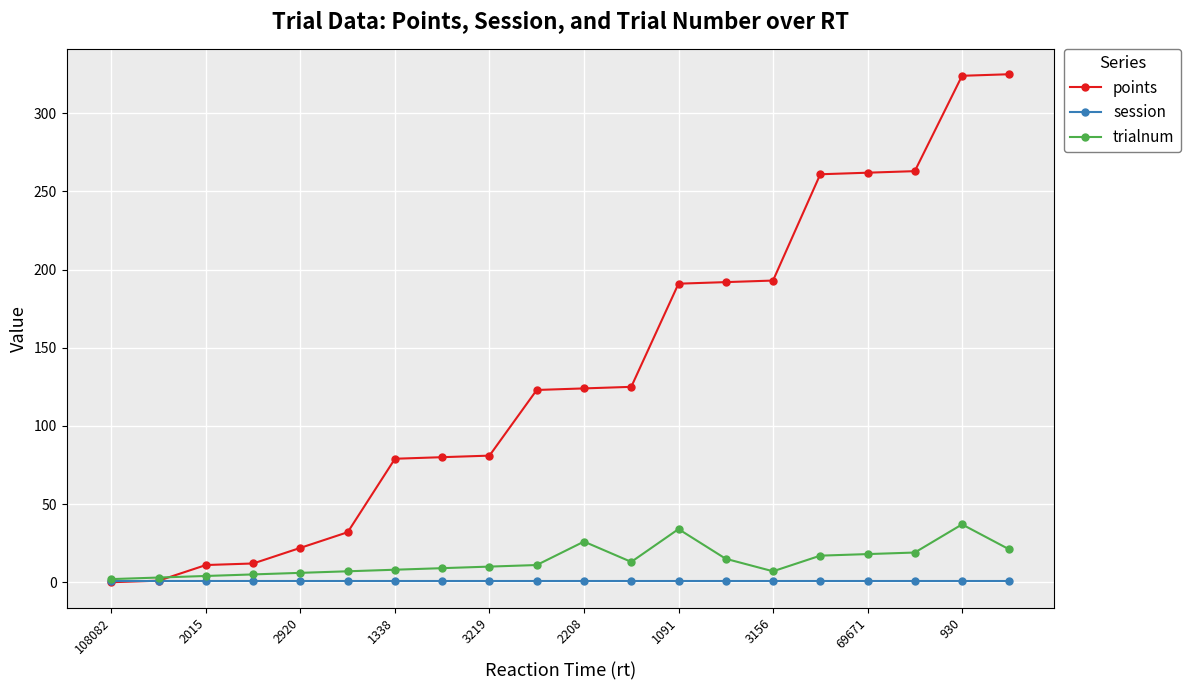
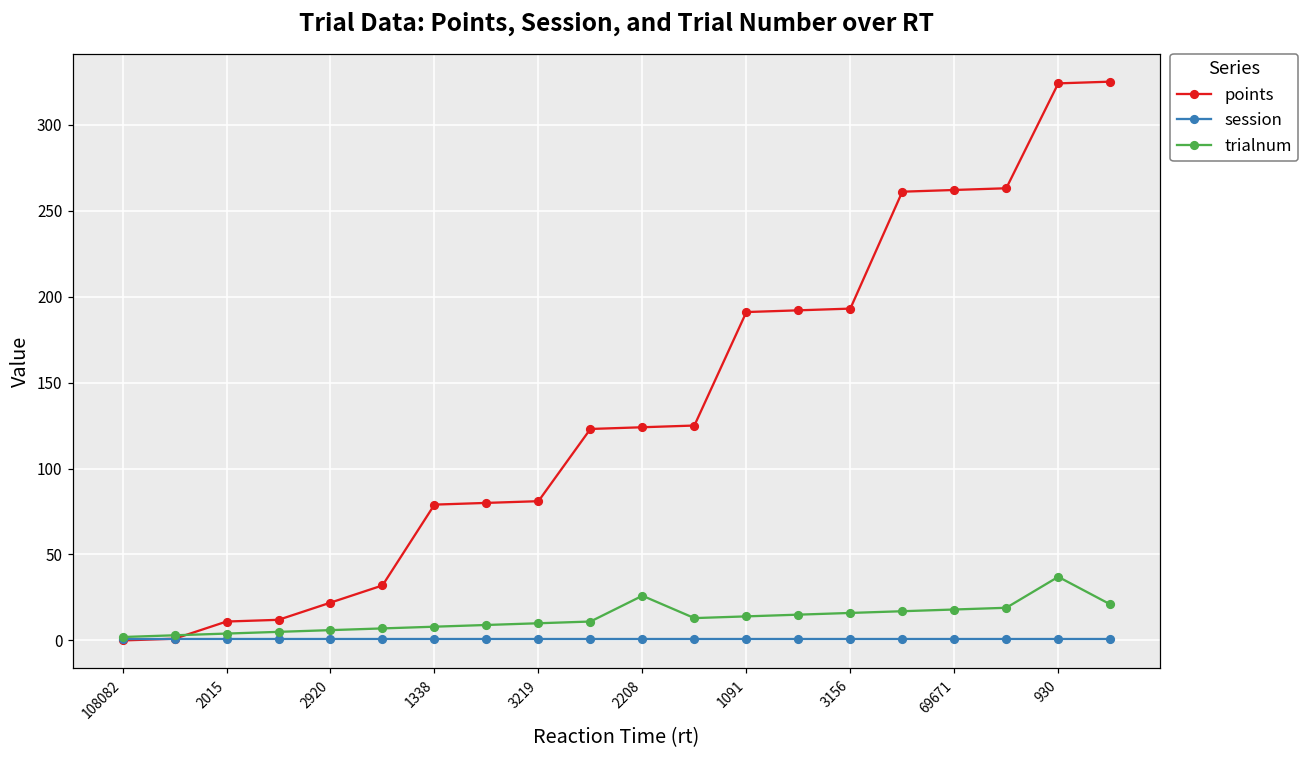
  {
    "points": {
      "2015": 11,
      "2920": 22,
      "1338": 79,
      "3219": 81,
      "2208": 124,
      "1091": 191,
      "3156": 193,
      "69671": 262,
      "930": 324
    },
    "session": {
      "2015": 1,
      "2920": 1,
      "1338": 1,
      "3219": 1,
      "2208": 1,
      "1091": 1,
      "3156": 1,
      "69671": 1,
      "930": 1
    },
    "trialnum": {
      "2015": 4,
      "2920": 6,
      "1338": 8,
      "3219": 10,
      "2208": 26,
-     "1091": 34,
-     "3156": 7,
+     "1091": 14,
+     "3156": 16,
      "69671": 18,
      "930": 37
    }
  }
